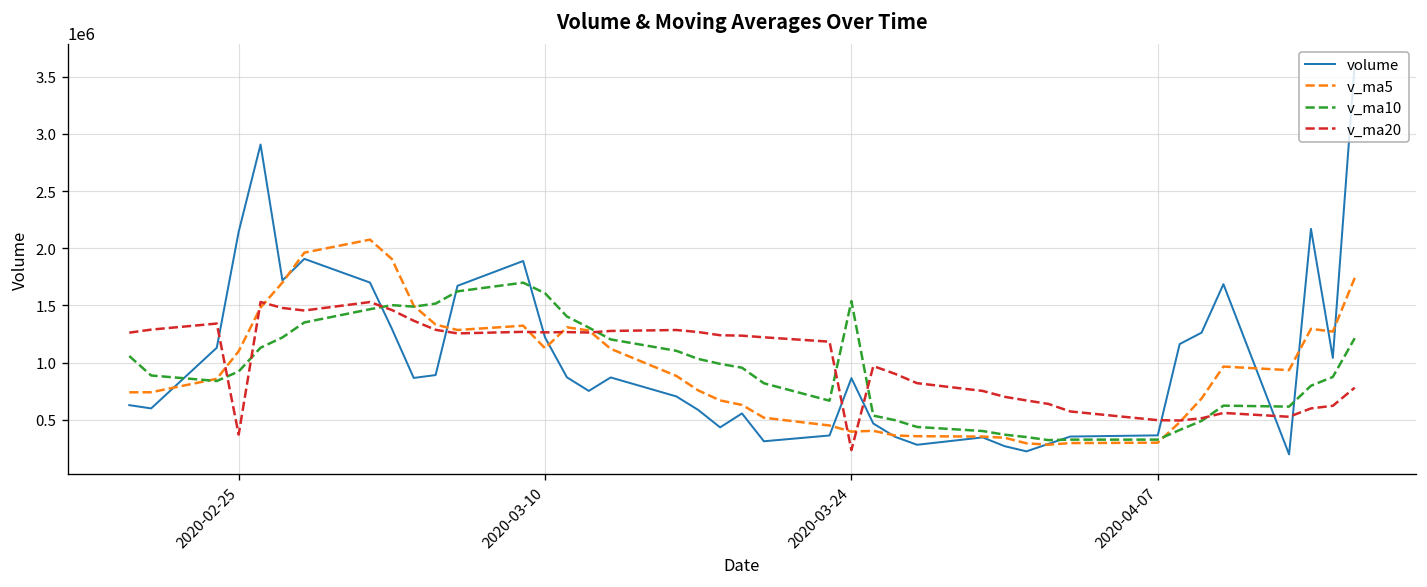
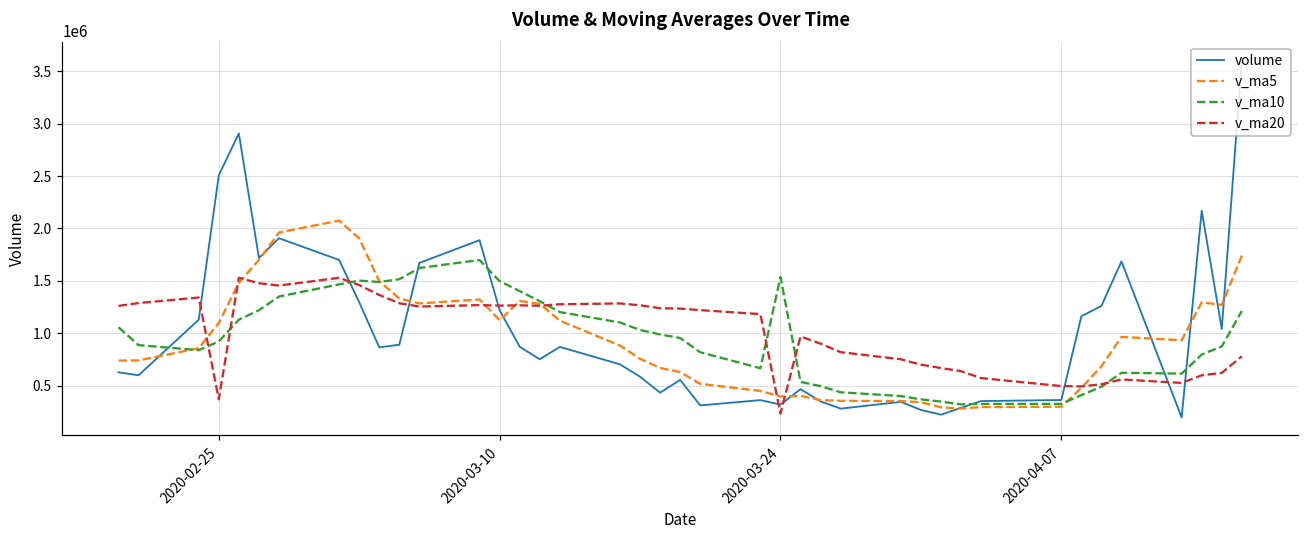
  {
    "volume": {
-     "2020-02-25": 2100000,
+     "2020-02-25": 2500000,
      "2020-03-10": 1200000,
-     "2020-03-24": 900000,
+     "2020-03-24": 300000,
      "2020-04-07": 400000
    },
    "v_ma5": {
      "2020-02-25": 1100000,
      "2020-03-10": 1100000,
      "2020-03-24": 400000
    },
    "v_ma10": {
      "2020-02-25": 900000,
-     "2020-03-10": 1600000,
+     "2020-03-10": 1500000,
      "2020-03-24": 1500000
    },
    "v_ma20": {
      "2020-02-25": 400000,
      "2020-03-10": 1300000,
      "2020-03-24": 200000,
      "2020-04-07": 500000
    }
  }
